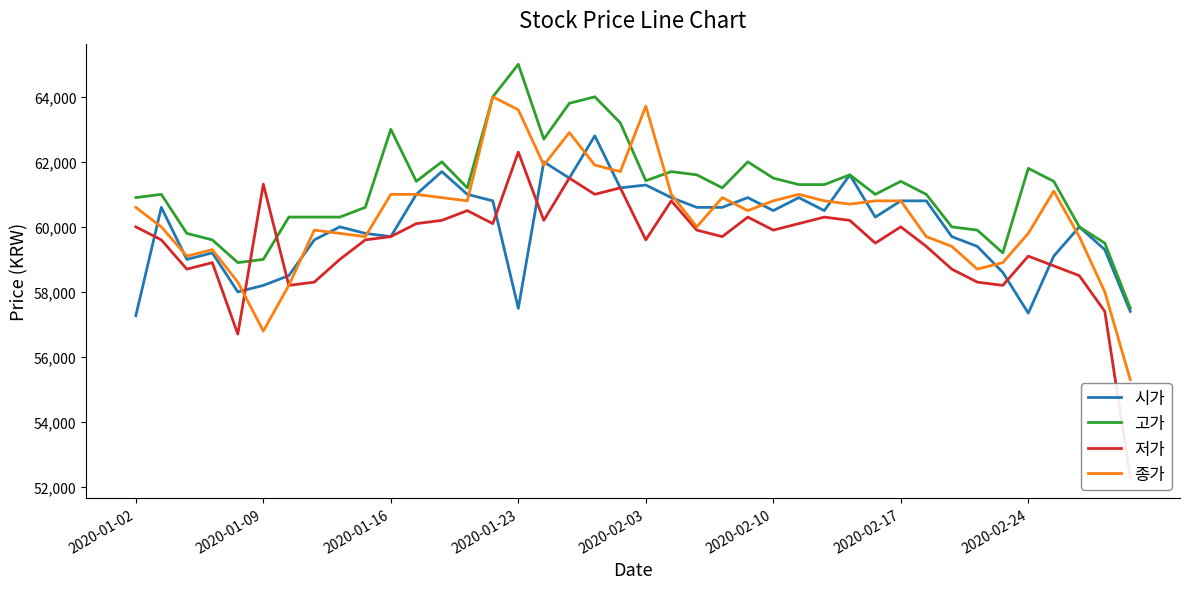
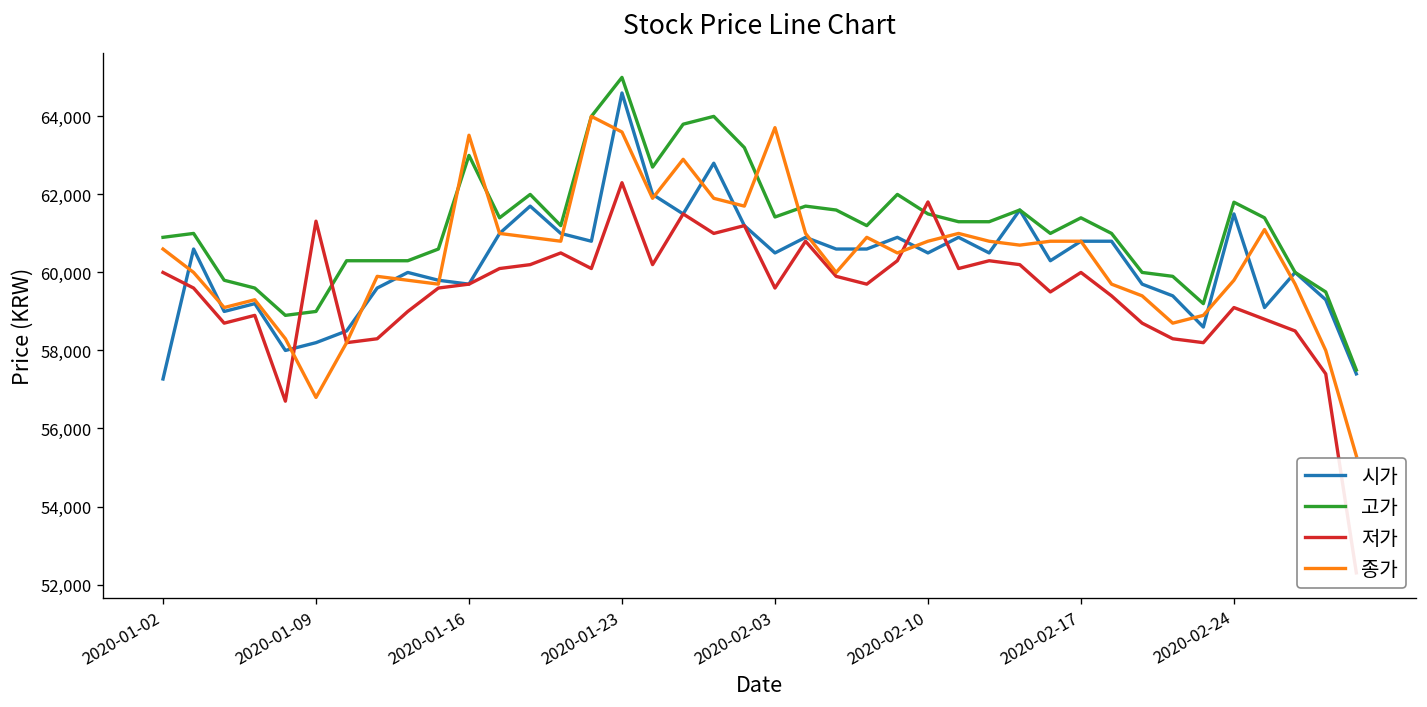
  {
    "시가": {
      "2020-01-02": "57,300",
      "2020-01-09": "58,200",
-     "2020-01-23": "57,500",
-     "2020-02-03": "61,300",
+     "2020-01-23": "64,600",
+     "2020-02-03": "60,500",
      "2020-02-10": "60,500",
-     "2020-02-24": "57,300"
+     "2020-02-24": "61,500"
    },
    "고가": {
      "2020-01-02": "60,900",
      "2020-01-09": "59,000",
      "2020-01-16": "63,000",
      "2020-01-23": "65,000",
      "2020-02-03": "61,400",
      "2020-02-10": "61,500",
      "2020-02-17": "61,400",
      "2020-02-24": "61,800"
    },
    "저가": {
      "2020-01-02": "60,000",
      "2020-01-09": "61,300",
      "2020-01-23": "62,300",
      "2020-02-03": "59,600",
-     "2020-02-10": "59,900",
+     "2020-02-10": "61,800",
      "2020-02-17": "60,000",
      "2020-02-24": "59,100"
    },
    "종가": {
      "2020-01-02": "60,600",
      "2020-01-09": "56,800",
-     "2020-01-16": "61,000",
+     "2020-01-16": "63,500",
      "2020-01-23": "63,600",
      "2020-02-03": "63,700",
      "2020-02-10": "60,800",
      "2020-02-24": "59,800"
    }
  }
